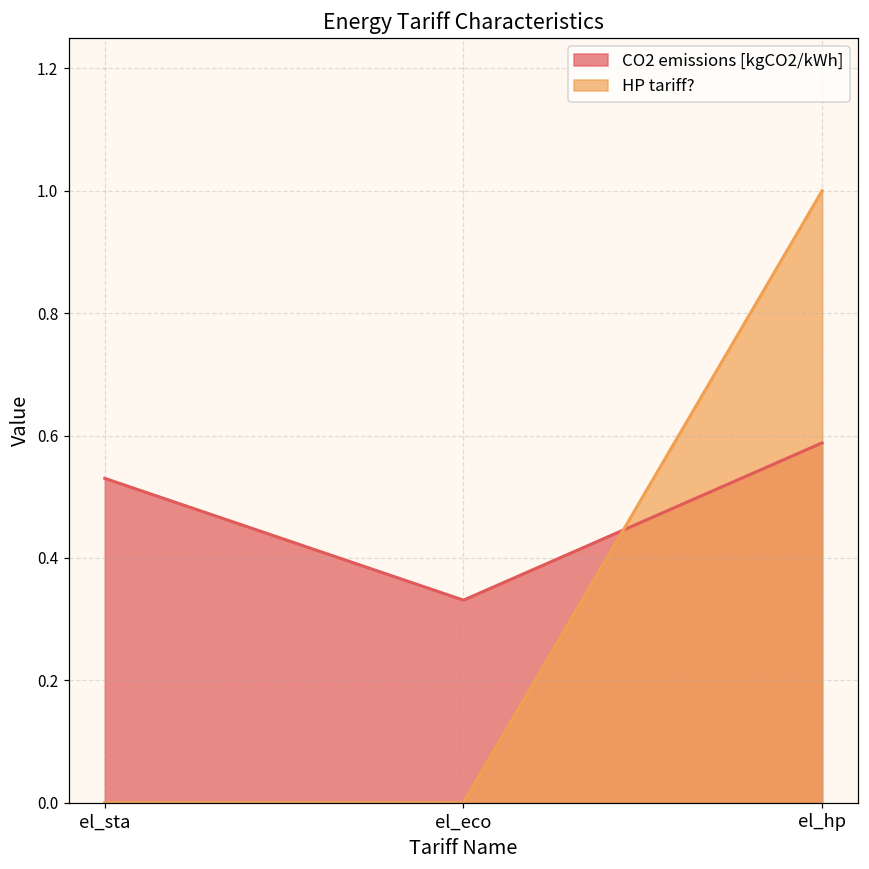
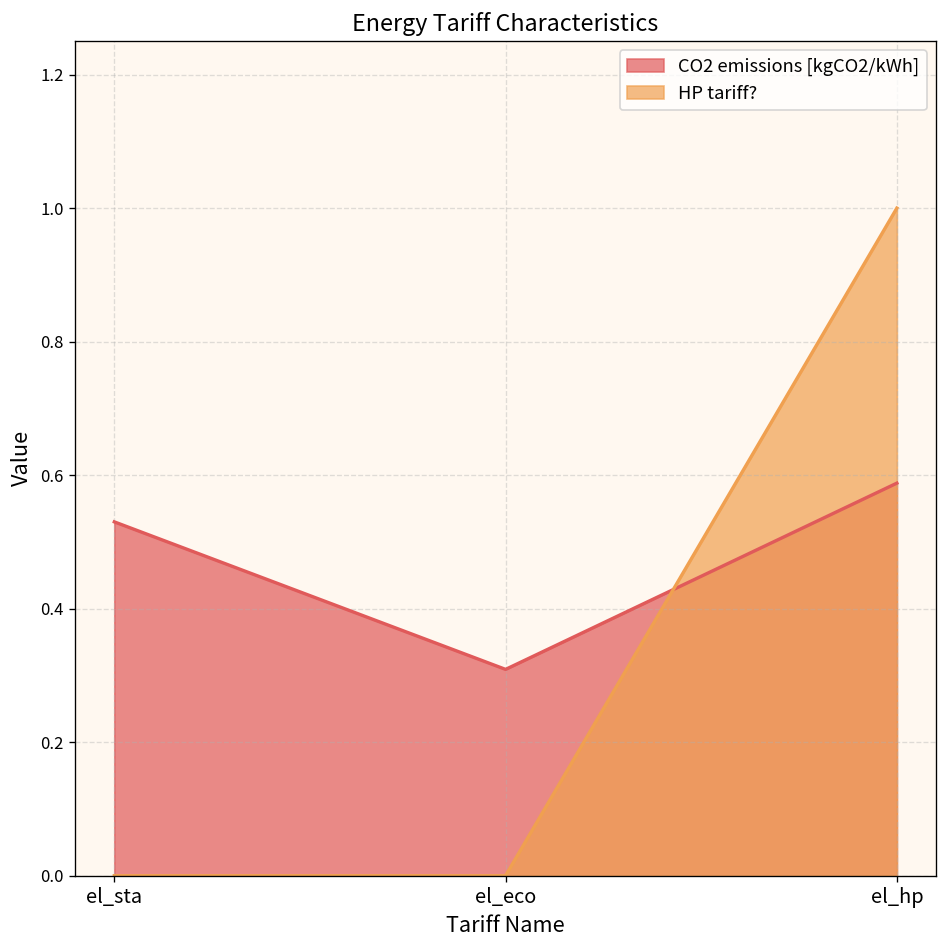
  {
    "CO2 emissions [kgCO2/kWh]": {
      "el_sta": 0.53,
-     "el_eco": 0.33,
+     "el_eco": 0.31,
      "el_hp": 0.59
    },
    "HP tariff?": {
      "el_sta": 0.00,
      "el_eco": 0.00,
      "el_hp": 1.00
    }
  }
